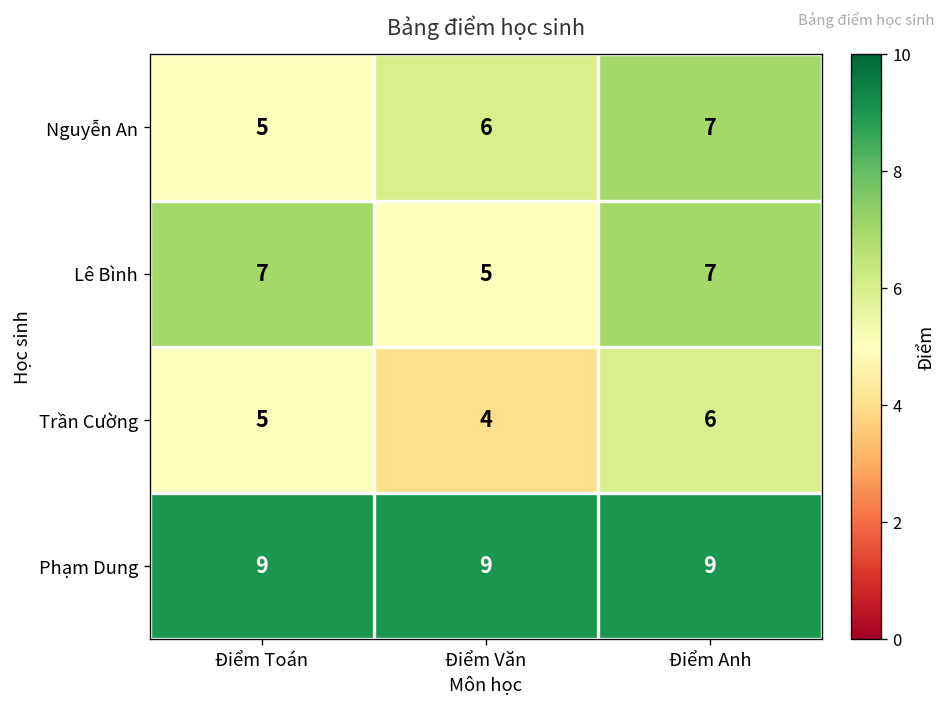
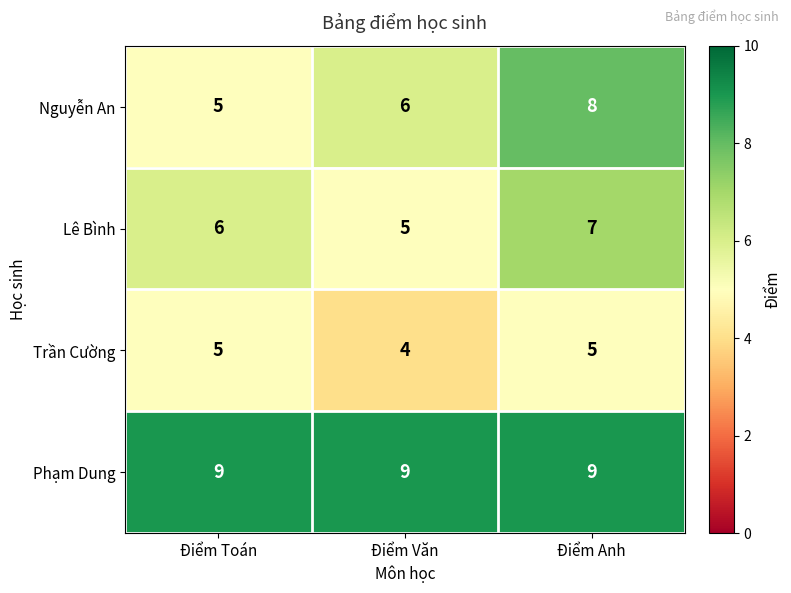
  {
    "Nguyễn An": {
      "Điểm Toán": 5,
      "Điểm Văn": 6,
-     "Điểm Anh": 7
+     "Điểm Anh": 8
    },
    "Lê Bình": {
-     "Điểm Toán": 7,
+     "Điểm Toán": 6,
      "Điểm Văn": 5,
      "Điểm Anh": 7
    },
    "Trần Cường": {
      "Điểm Toán": 5,
      "Điểm Văn": 4,
-     "Điểm Anh": 6
+     "Điểm Anh": 5
    },
    "Phạm Dung": {
      "Điểm Toán": 9,
      "Điểm Văn": 9,
      "Điểm Anh": 9
    }
  }
